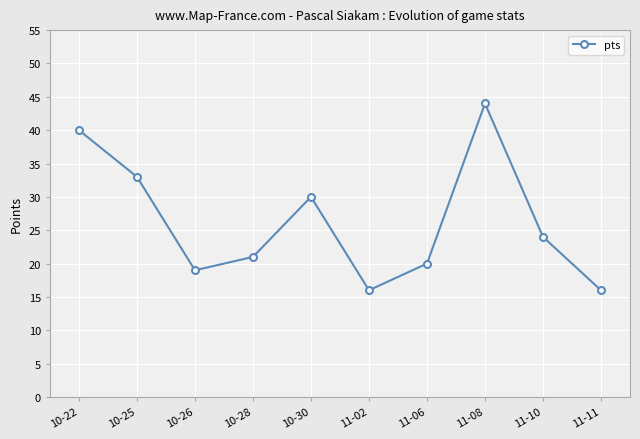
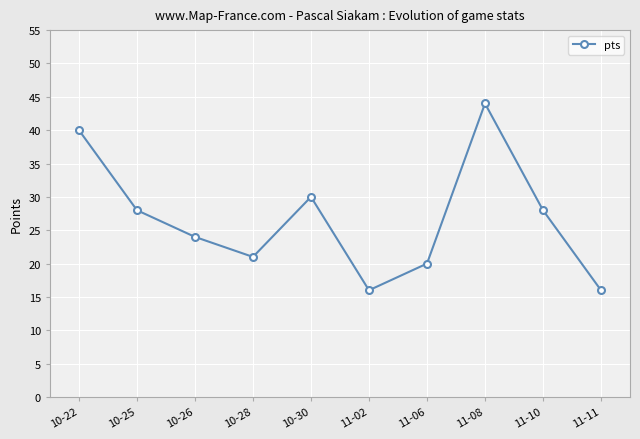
  {
    "10-22": 40,
-   "10-25": 33,
-   "10-26": 19,
+   "10-25": 28,
+   "10-26": 24,
    "10-28": 21,
    "10-30": 30,
    "11-02": 16,
    "11-06": 20,
    "11-08": 44,
-   "11-10": 24,
+   "11-10": 28,
    "11-11": 16
  }
